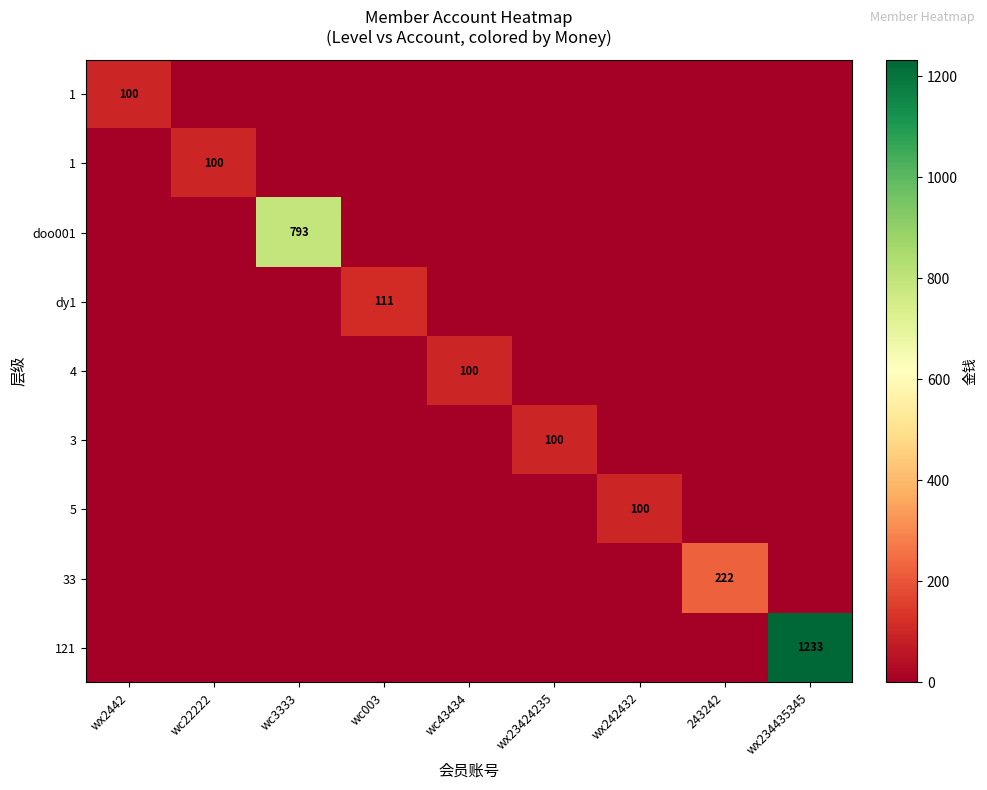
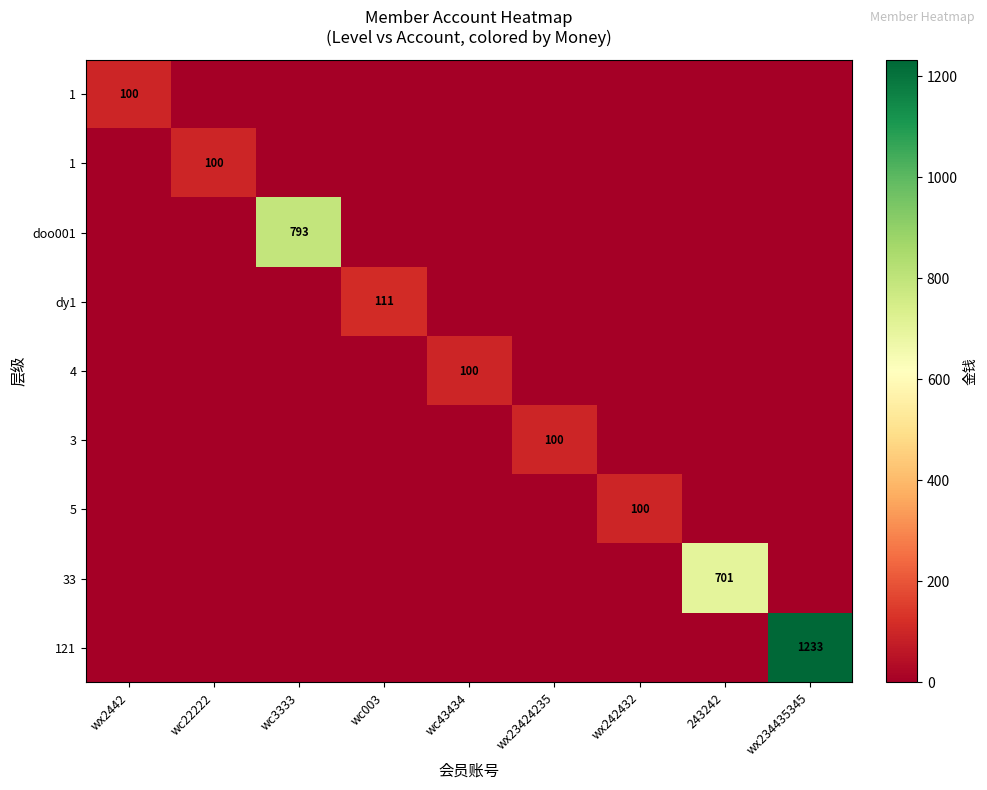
  {
    "doo001": {
      "wc3333": 793
    },
    "dy1": {
      "wc003": 111
    },
    "4": {
      "wc43434": 100
    },
    "3": {
      "wx23424235": 100
    },
    "5": {
      "wx242432": 100
    },
    "33": {
-     "243242": 222
+     "243242": 701
    },
    "121": {
      "wx234435345": 1233
    }
  }
